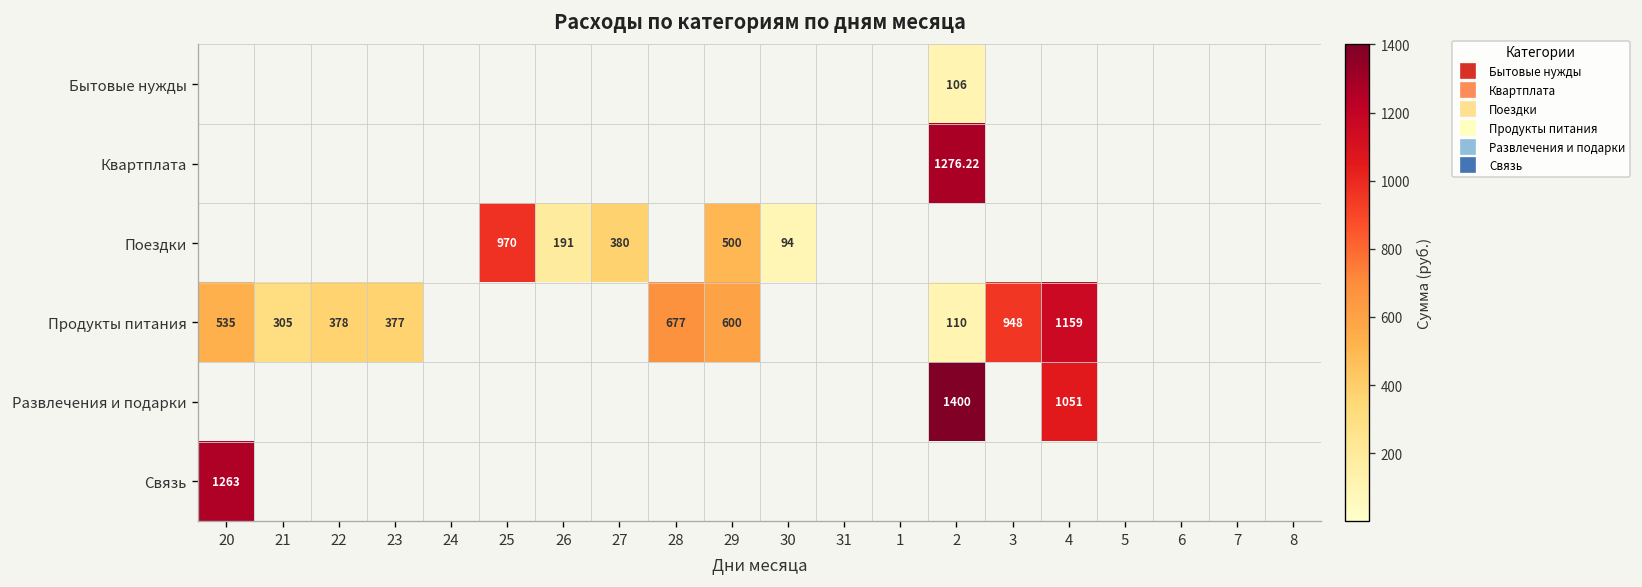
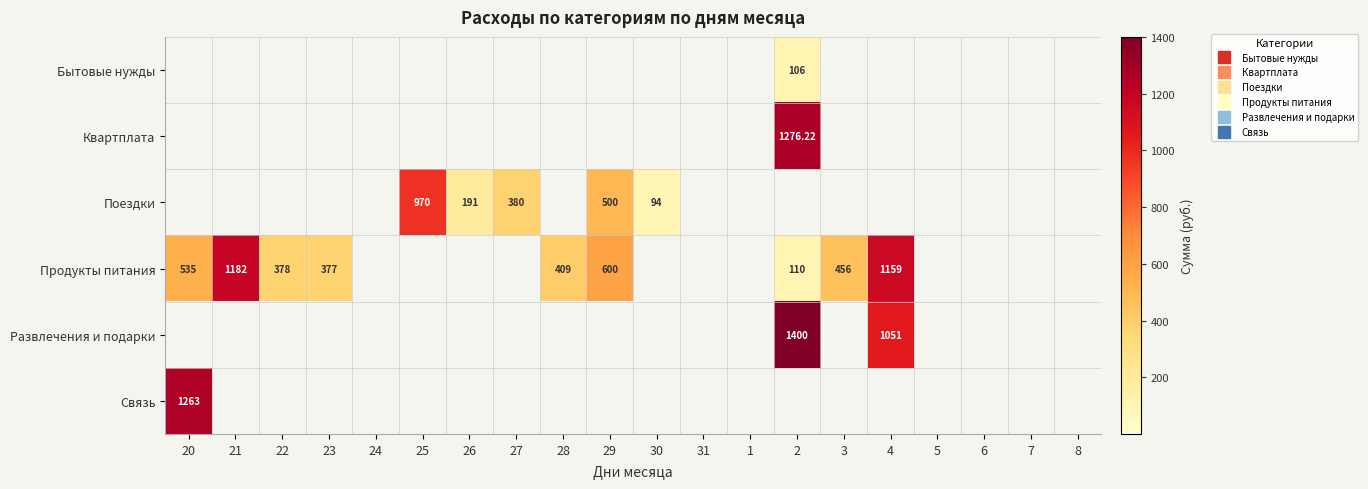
  {
    "Бытовые нужды": {
      "2": 106
    },
    "Квартплата": {
      "2": 1276.22
    },
    "Поездки": {
      "25": 970,
      "26": 191,
      "27": 380,
      "29": 500,
      "30": 94
    },
    "Продукты питания": {
      "20": 535,
-     "21": 305,
+     "21": 1182,
      "22": 378,
      "23": 377,
-     "28": 677,
+     "28": 409,
      "29": 600,
      "2": 110,
-     "3": 948,
+     "3": 456,
      "4": 1159
    },
    "Развлечения и подарки": {
      "2": 1400,
      "4": 1051
    },
    "Связь": {
      "20": 1263
    }
  }
